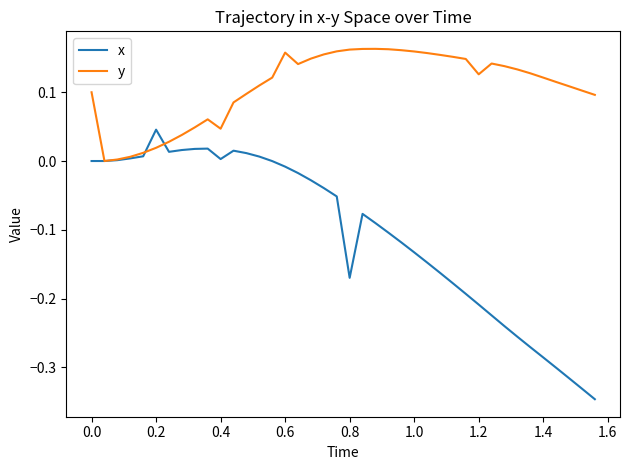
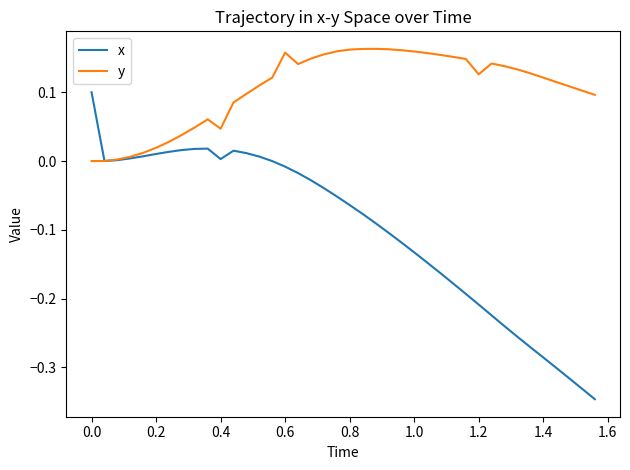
  {
    "x": {
-     "0.0": 0.0,
-     "0.2": 0.05,
+     "0.0": 0.1,
+     "0.2": 0.01,
      "0.4": 0.00,
      "0.6": -0.01,
-     "0.8": -0.17,
+     "0.8": -0.06,
      "1.0": -0.13,
      "1.2": -0.21,
      "1.4": -0.29
    },
    "y": {
-     "0.0": 0.1,
+     "0.0": 0.0,
      "0.2": 0.02,
      "0.4": 0.05,
      "0.6": 0.16,
      "0.8": 0.16,
      "1.0": 0.16,
      "1.2": 0.13,
      "1.4": 0.12
    }
  }
